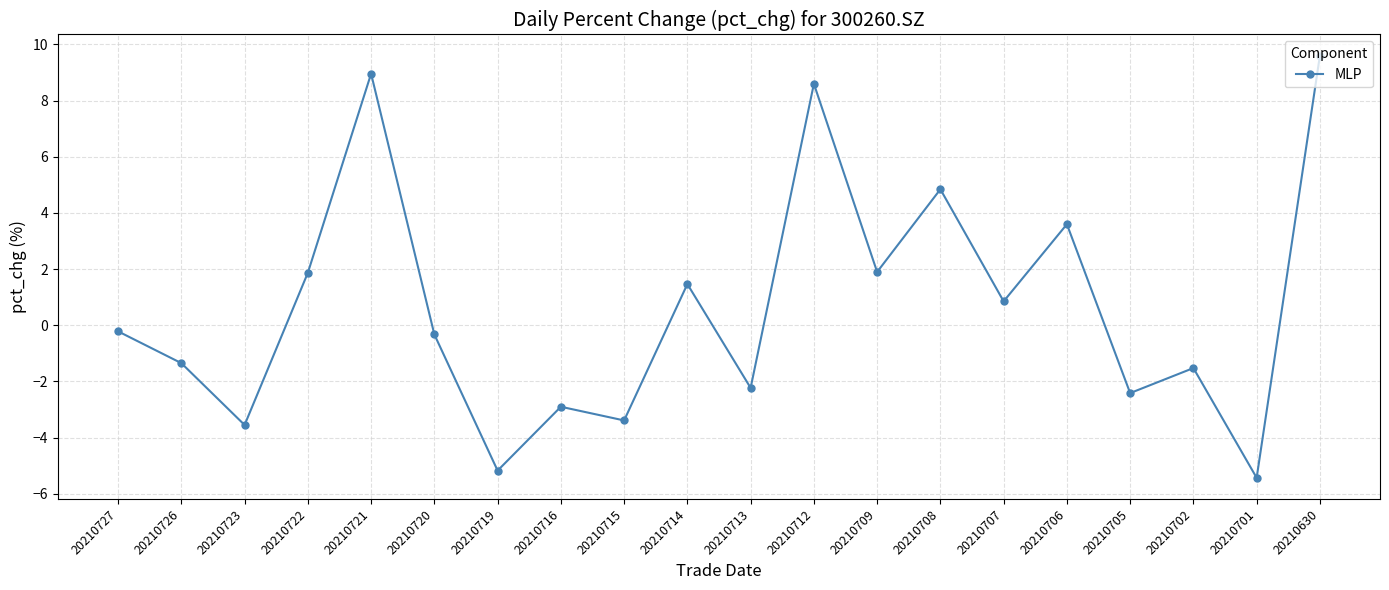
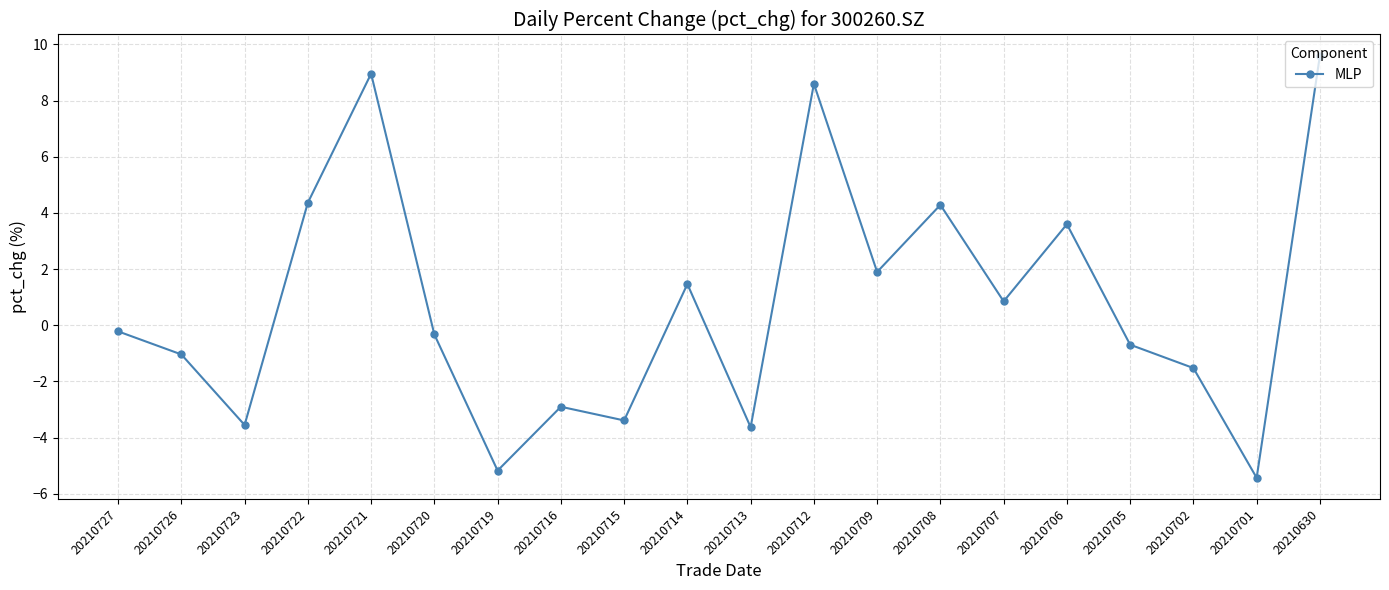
  {
    "20210727": -0.2,
-   "20210726": -1.4,
+   "20210726": -1.0,
    "20210723": -3.6,
-   "20210722": 1.9,
+   "20210722": 4.4,
    "20210721": 9.0,
    "20210720": -0.3,
    "20210719": -5.2,
    "20210716": -2.9,
    "20210715": -3.4,
    "20210714": 1.5,
-   "20210713": -2.2,
+   "20210713": -3.6,
    "20210712": 8.6,
    "20210709": 1.9,
-   "20210708": 4.8,
+   "20210708": 4.3,
    "20210707": 0.8,
    "20210706": 3.6,
-   "20210705": -2.4,
+   "20210705": -0.7,
    "20210702": -1.5,
    "20210701": -5.4
  }
